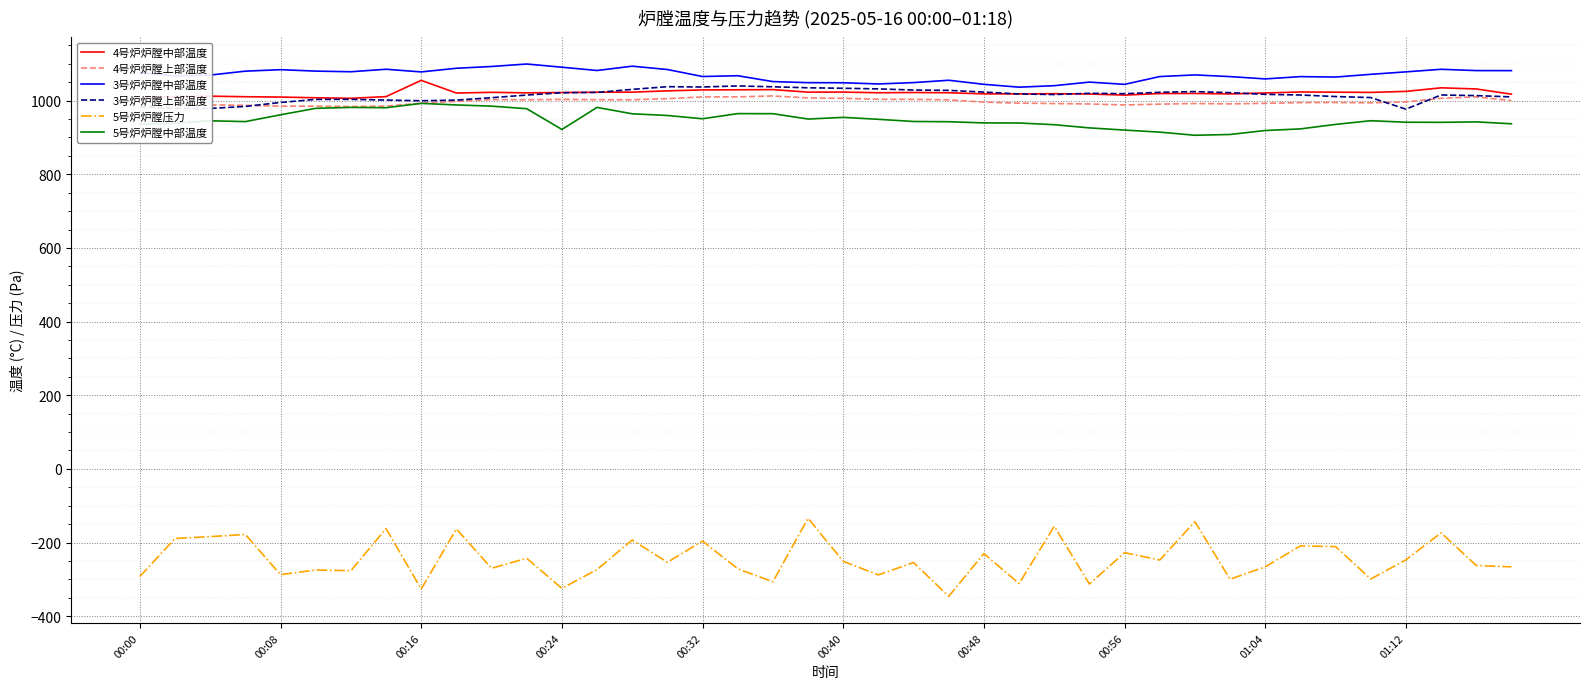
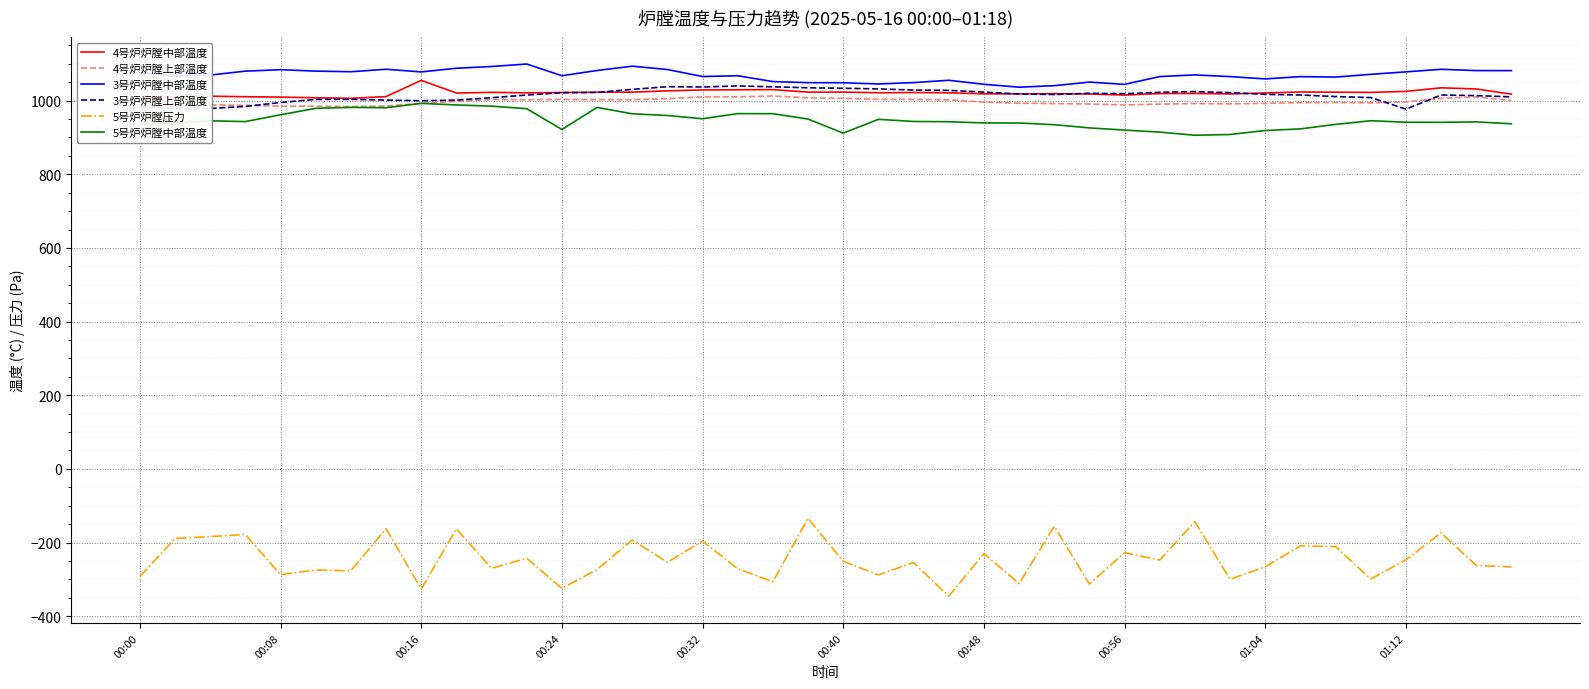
  {
    "4号炉炉膛中部温度": {
      "00:08": 1010,
      "00:16": 1060,
      "00:32": 1030,
      "00:40": 1020,
      "01:12": 1030
    },
    "4号炉炉膛上部温度": {
      "00:08": 990,
      "00:24": 1000,
      "00:32": 1010,
      "00:40": 1010,
      "00:48": 1000,
      "00:56": 990,
      "01:04": 990,
      "01:12": 1000
    },
    "3号炉炉膛中部温度": {
      "00:08": 1080,
      "00:16": 1080,
-     "00:24": 1090,
+     "00:24": 1070,
      "00:32": 1070,
      "00:40": 1050,
      "00:48": 1040,
      "00:56": 1040,
      "01:04": 1060,
      "01:12": 1080
    },
    "3号炉炉膛上部温度": {
      "00:08": 1000,
      "00:32": 1040,
      "00:40": 1030,
      "01:12": 980
    },
    "5号炉炉膛压力": {
      "00:00": -290,
      "00:08": -290,
      "00:16": -330,
      "00:24": -320,
      "00:32": -200,
      "00:40": -250,
      "00:48": -230,
      "00:56": -230,
      "01:04": -270,
      "01:12": -250
    },
    "5号炉炉膛中部温度": {
      "00:08": 960,
      "00:24": 920,
      "00:32": 950,
-     "00:40": 950,
+     "00:40": 910,
      "00:48": 940,
      "00:56": 920,
      "01:04": 920,
      "01:12": 940
    }
  }
